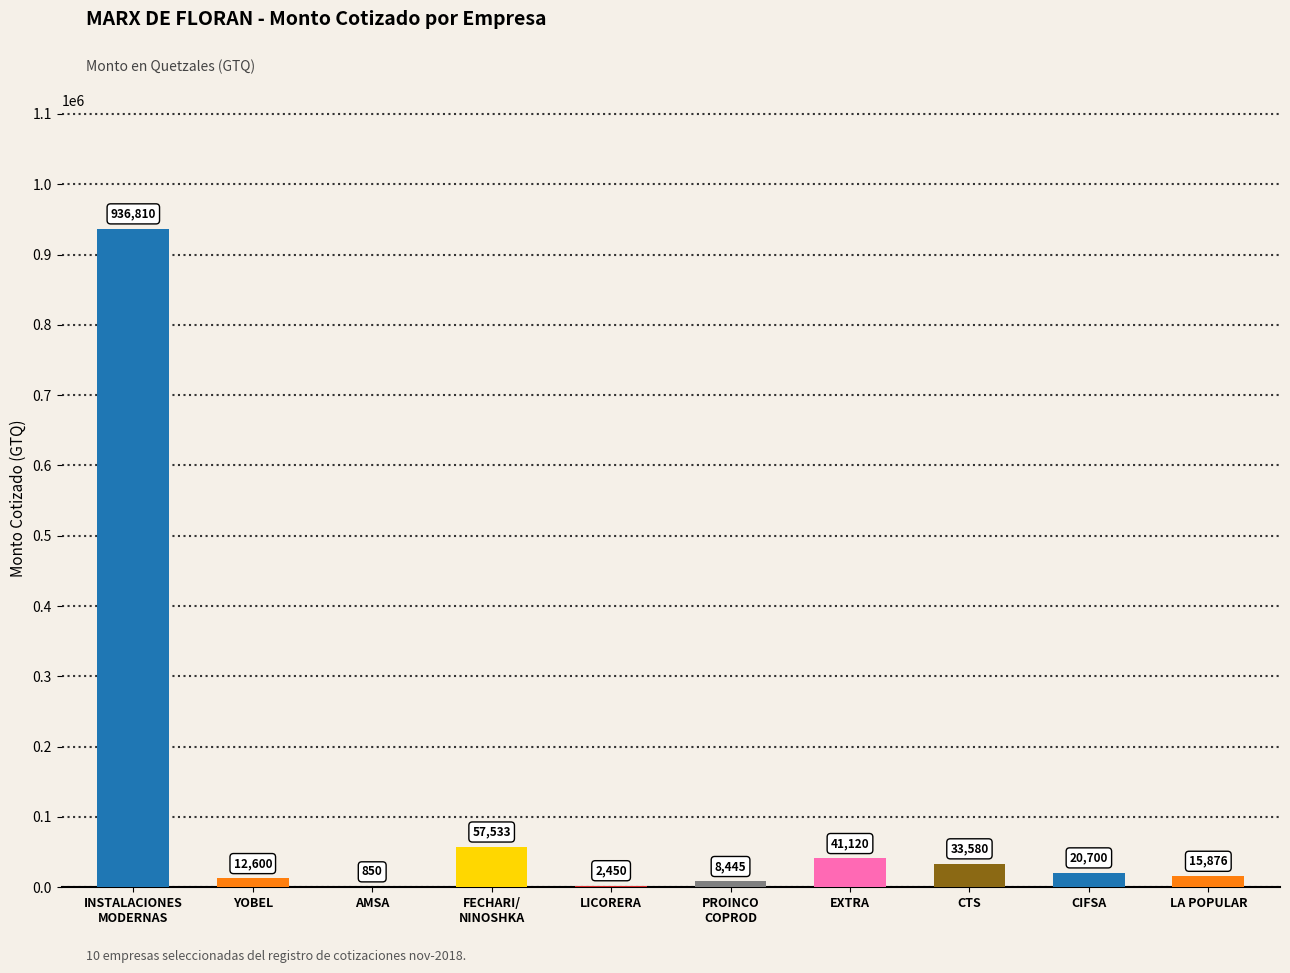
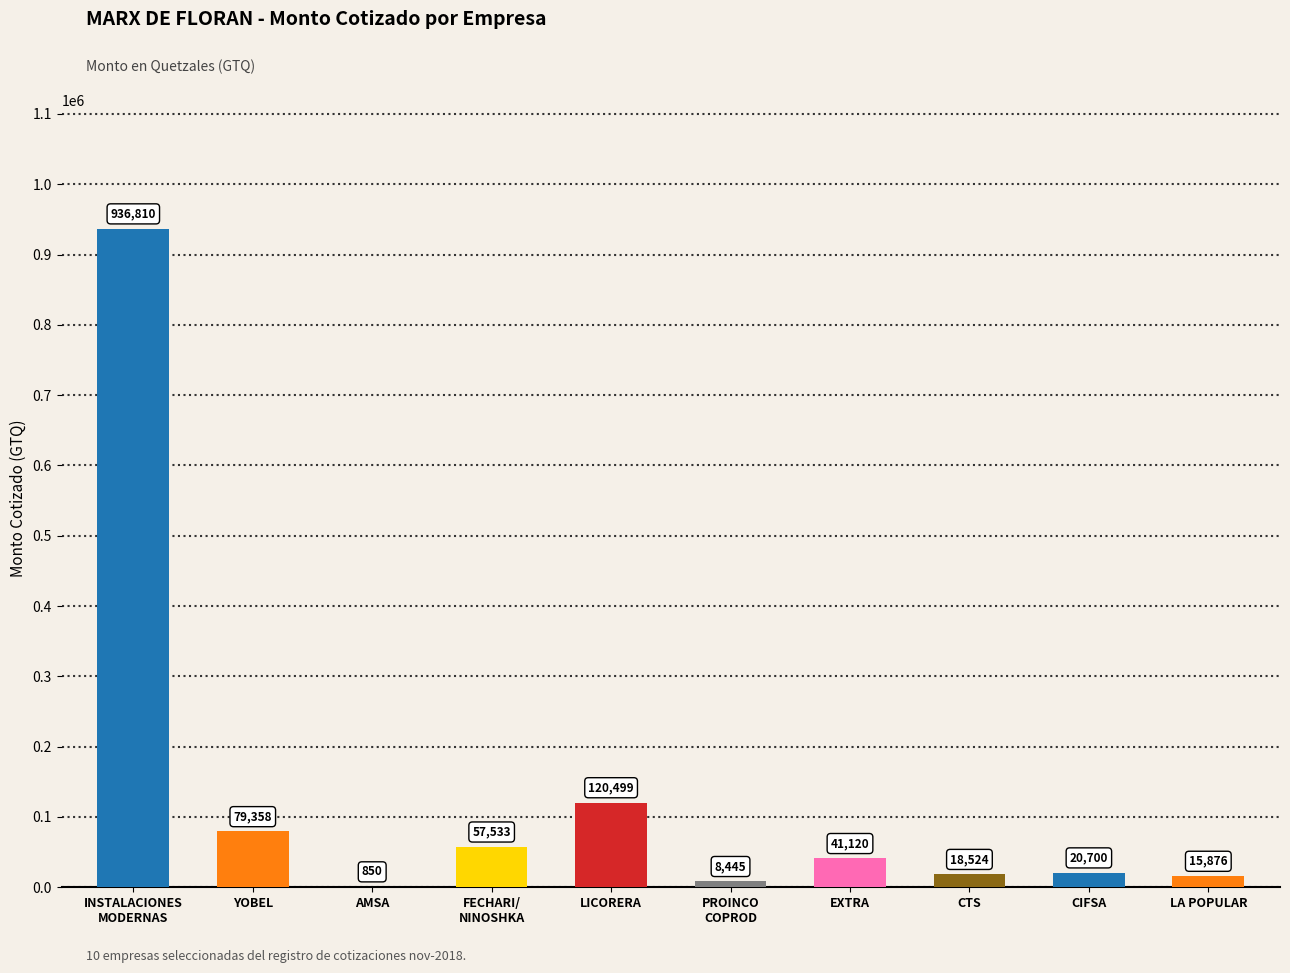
  {
-   "YOBEL": "12,600",
-   "LICORERA": "2,450",
-   "CTS": "33,580"
+   "YOBEL": "79,358",
+   "LICORERA": "120,499",
+   "CTS": "18,524"
  }
